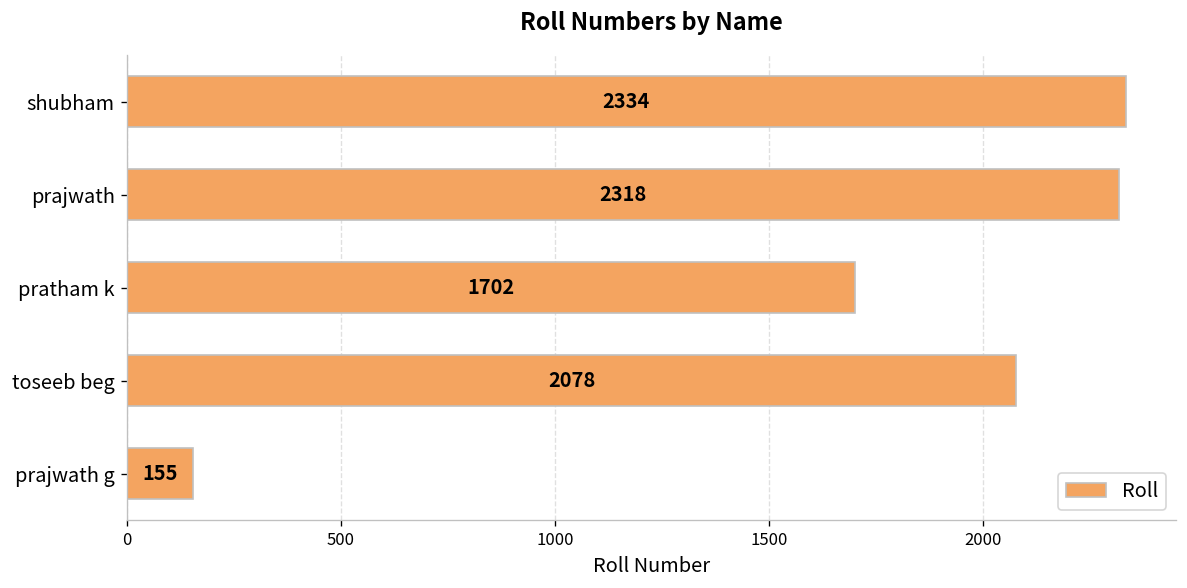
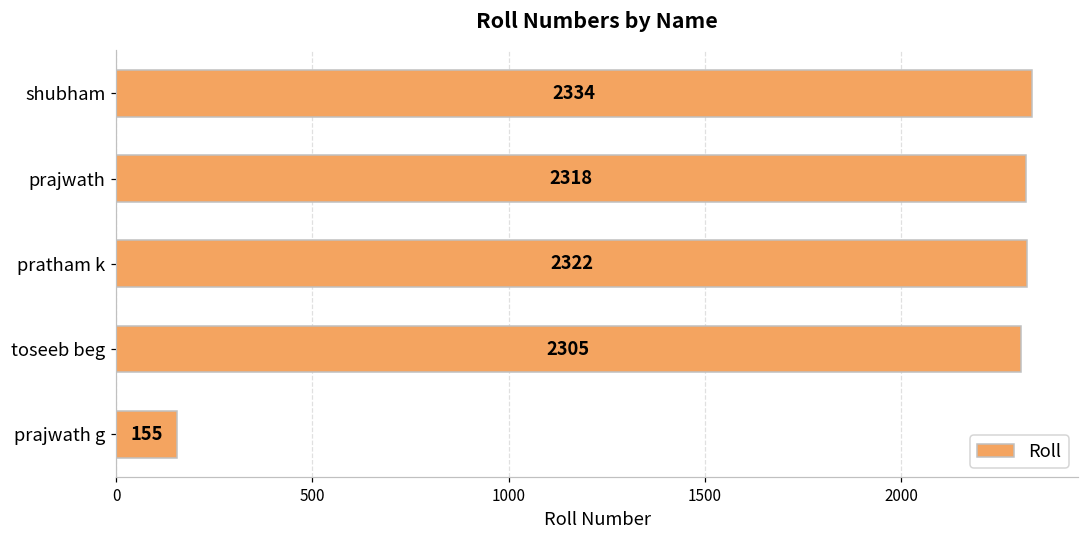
  {
    "shubham": 2334,
    "prajwath": 2318,
-   "pratham k": 1702,
-   "toseeb beg": 2078,
+   "pratham k": 2322,
+   "toseeb beg": 2305,
    "prajwath g": 155
  }
